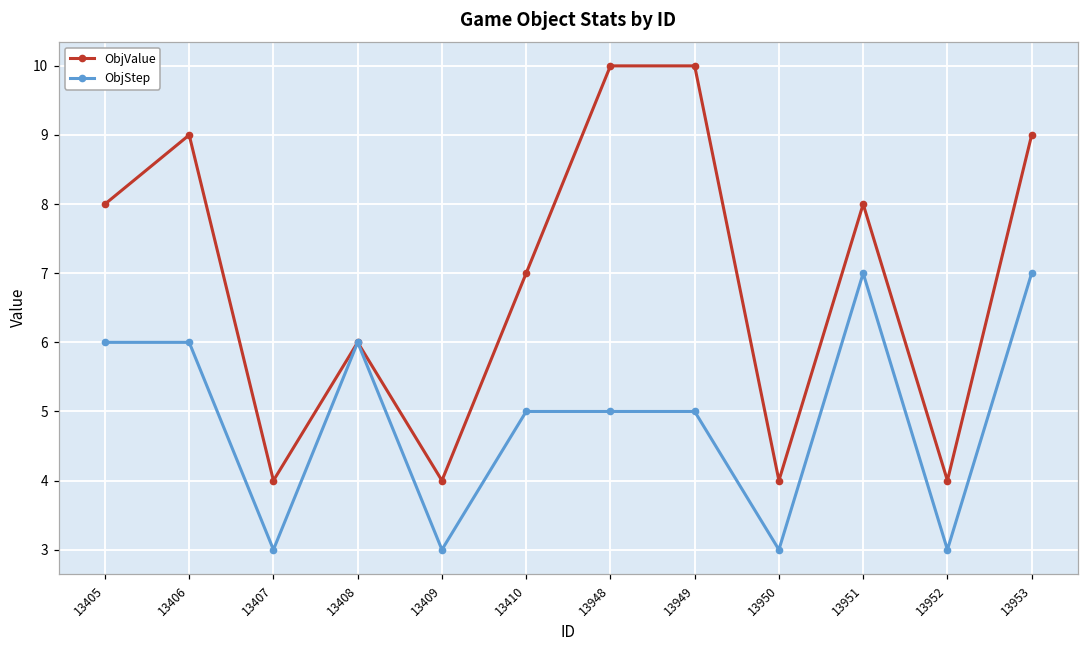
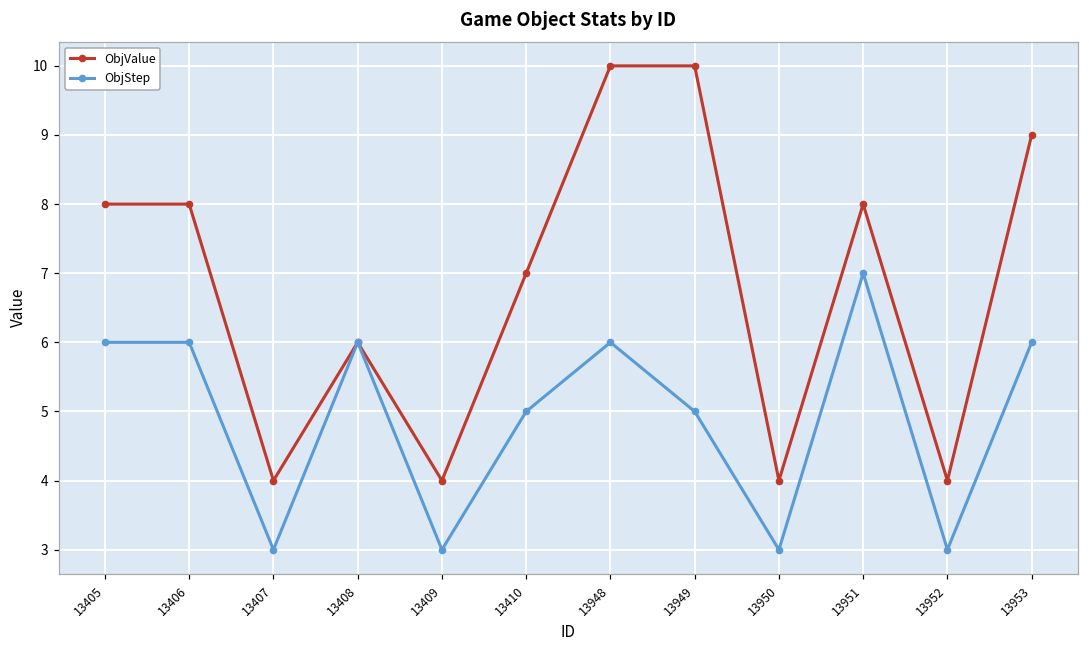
  {
    "ObjValue": {
      "13405": 8,
-     "13406": 9,
+     "13406": 8,
      "13407": 4,
      "13409": 4,
      "13410": 7,
      "13948": 10,
      "13949": 10,
      "13950": 4,
      "13951": 8,
      "13952": 4,
      "13953": 9
    },
    "ObjStep": {
      "13405": 6,
      "13406": 6,
      "13407": 3,
      "13409": 3,
      "13410": 5,
-     "13948": 5,
+     "13948": 6,
      "13949": 5,
      "13950": 3,
      "13951": 7,
      "13952": 3,
-     "13953": 7
+     "13953": 6
    }
  }
